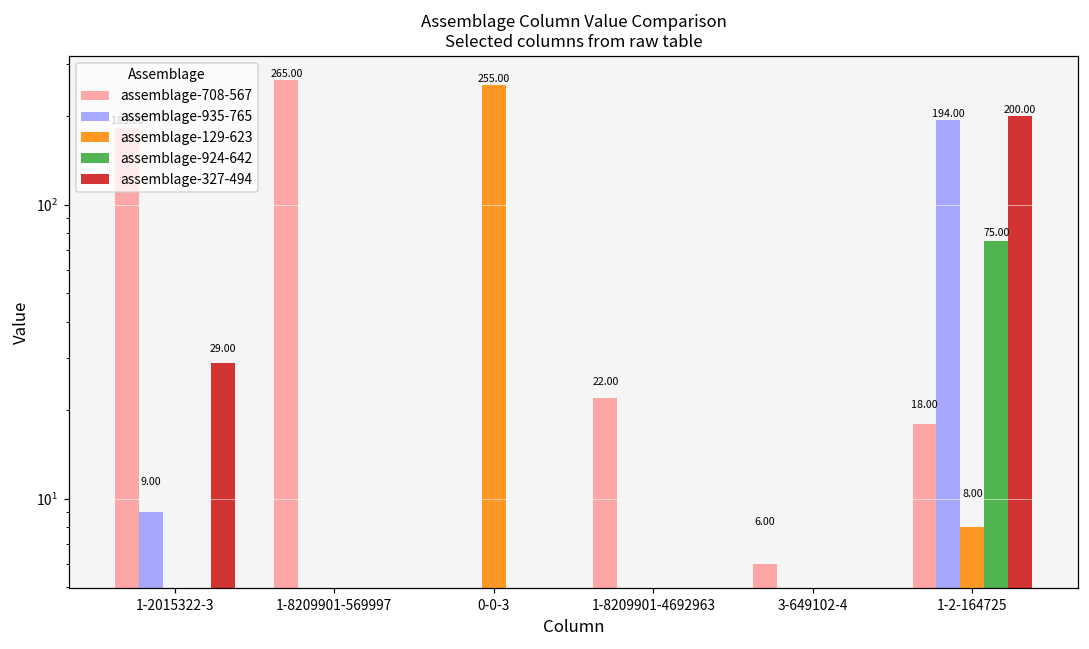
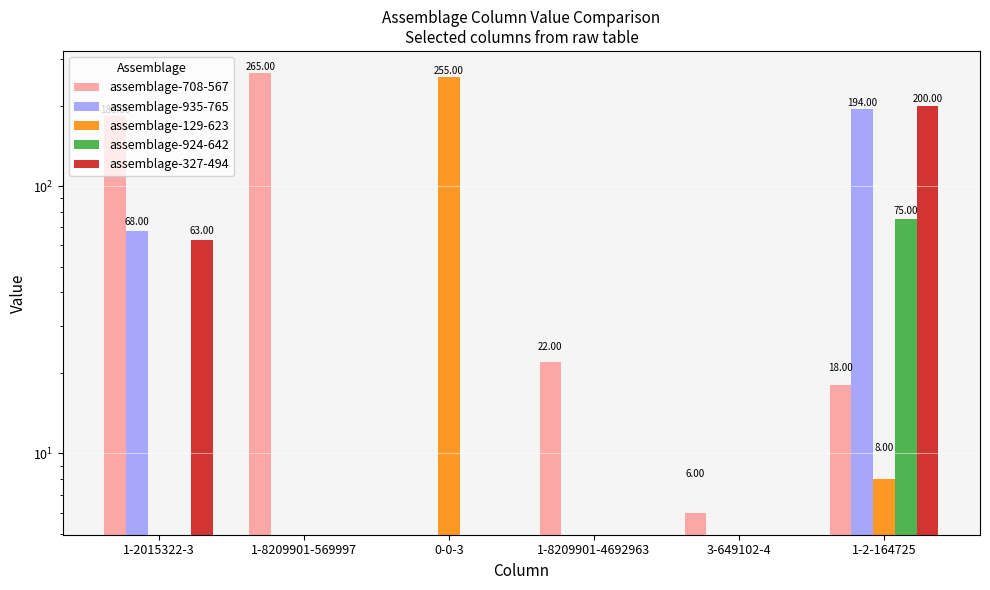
  {
    "assemblage-708-567": {
      "1-8209901-569997": 265.00,
      "1-8209901-4692963": 22.00,
      "1-2-164725": 18.00
    },
    "assemblage-935-765": {
-     "1-2015322-3": 9.00,
+     "1-2015322-3": 68.00,
      "1-2-164725": 194.00
    },
    "assemblage-129-623": {
      "0-0-3": 255.00
    },
    "assemblage-924-642": {
      "1-2-164725": 75.00
    },
    "assemblage-327-494": {
-     "1-2015322-3": 29.00,
+     "1-2015322-3": 63.00,
      "1-2-164725": 200.00
    }
  }
